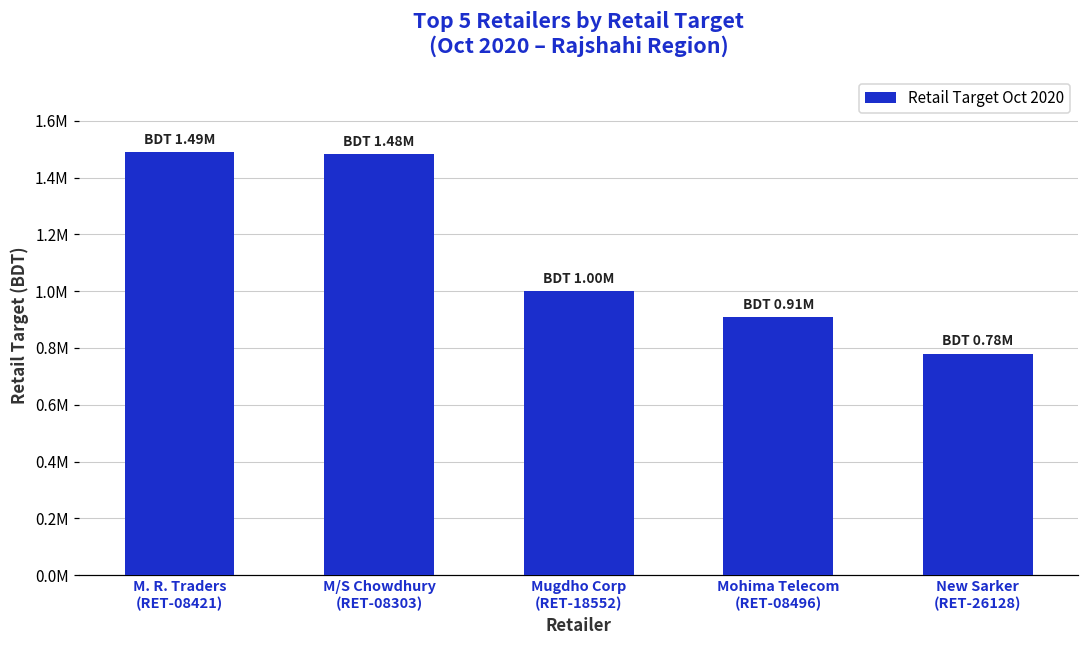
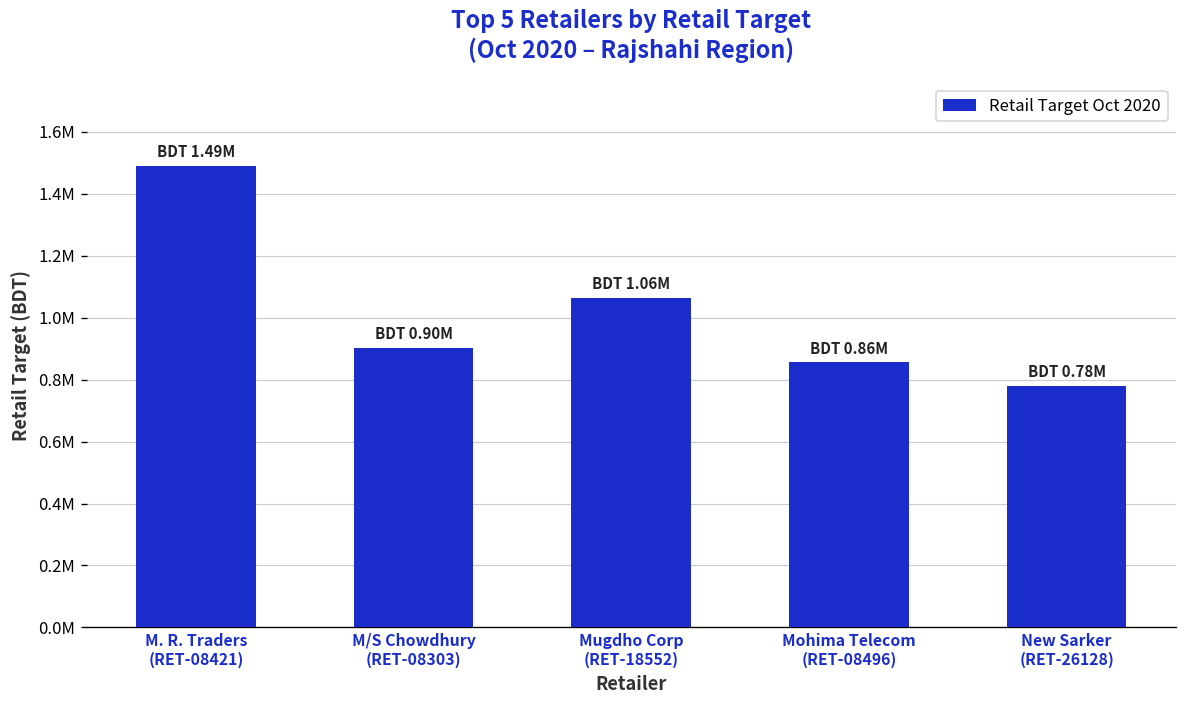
  {
    "M. R. Traders (RET-08421)": "1.49M",
-   "M/S Chowdhury (RET-08303)": "1.48M",
-   "Mugdho Corp (RET-18552)": "1.00M",
-   "Mohima Telecom (RET-08496)": "0.91M",
+   "M/S Chowdhury (RET-08303)": "0.90M",
+   "Mugdho Corp (RET-18552)": "1.06M",
+   "Mohima Telecom (RET-08496)": "0.86M",
    "New Sarker (RET-26128)": "0.78M"
  }
